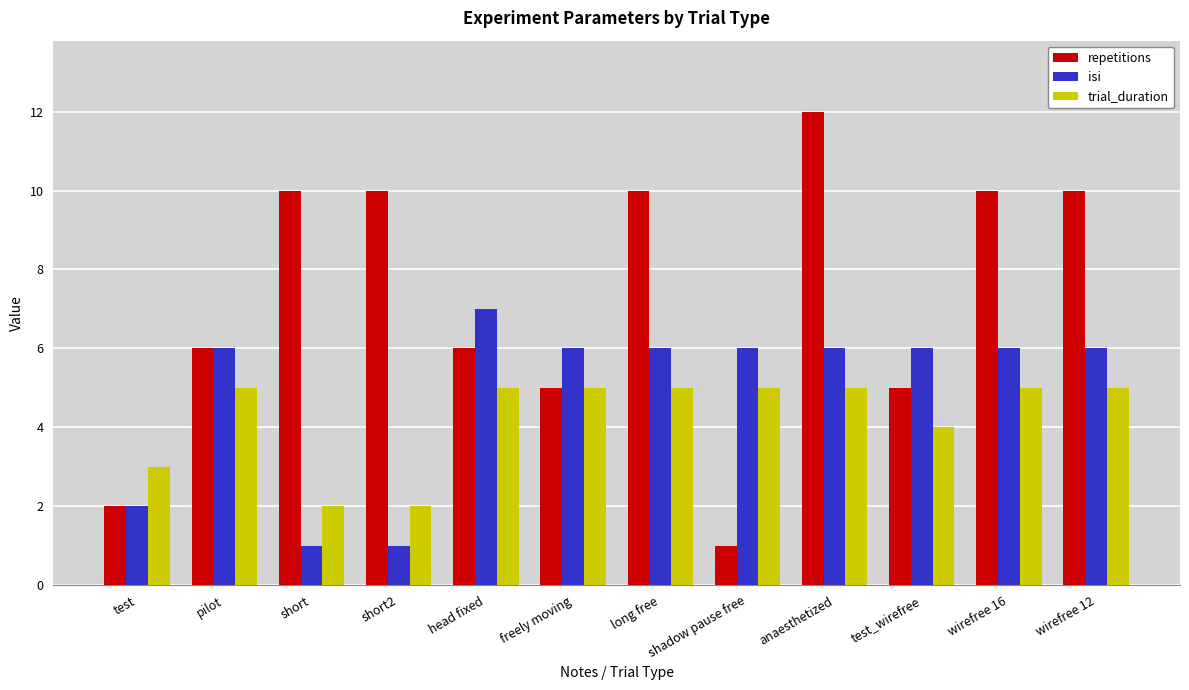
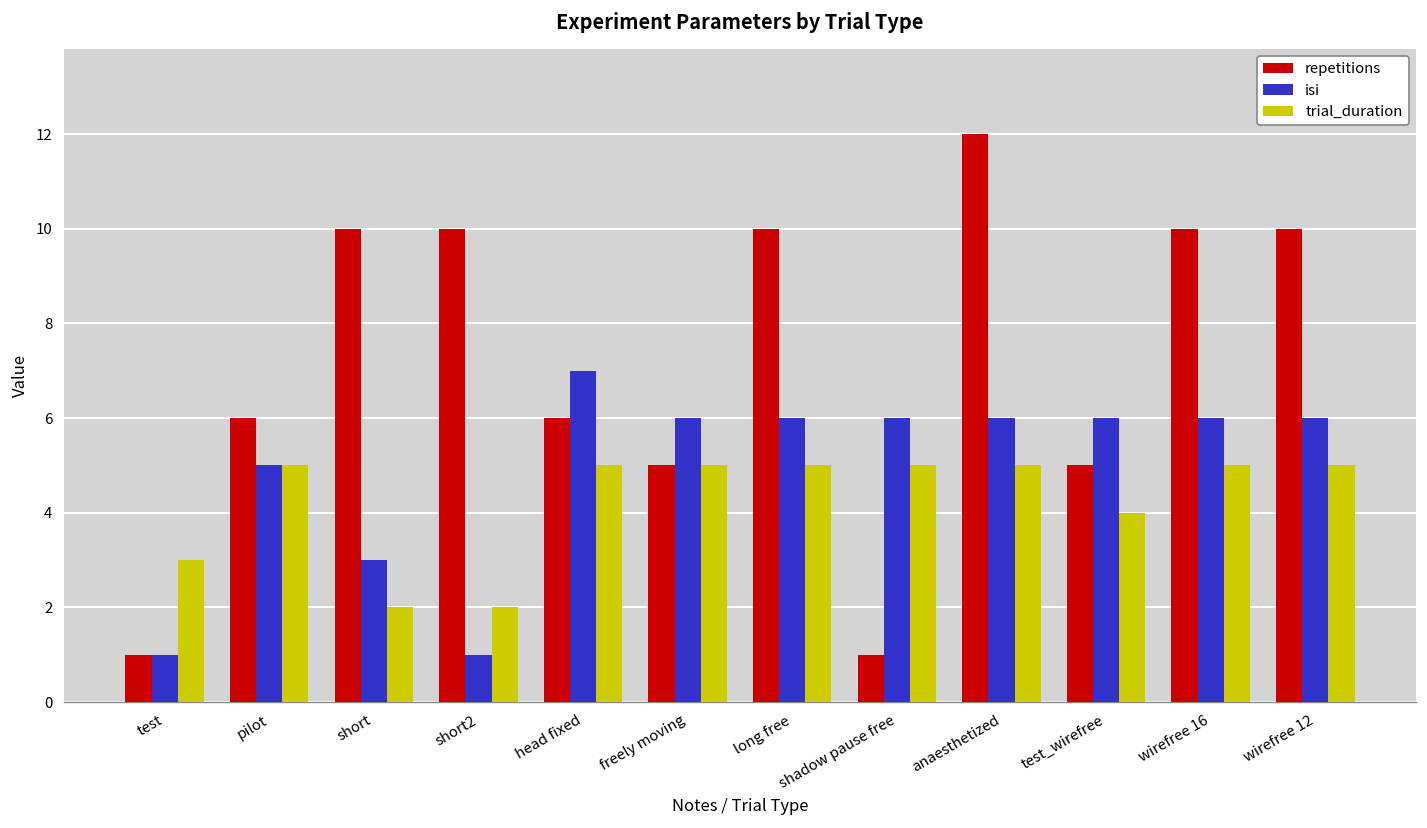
  {
    "repetitions": {
-     "test": 2,
+     "test": 1,
      "pilot": 6,
      "short": 10,
      "short2": 10,
      "head fixed": 6,
      "freely moving": 5,
      "long free": 10,
      "shadow pause free": 1,
      "anaesthetized": 12,
      "test_wirefree": 5,
      "wirefree 16": 10,
      "wirefree 12": 10
    },
    "isi": {
-     "test": 2,
-     "pilot": 6,
-     "short": 1,
+     "test": 1,
+     "pilot": 5,
+     "short": 3,
      "short2": 1,
      "head fixed": 7,
      "freely moving": 6,
      "long free": 6,
      "shadow pause free": 6,
      "anaesthetized": 6,
      "test_wirefree": 6,
      "wirefree 16": 6,
      "wirefree 12": 6
    },
    "trial_duration": {
      "test": 3,
      "pilot": 5,
      "short": 2,
      "short2": 2,
      "head fixed": 5,
      "freely moving": 5,
      "long free": 5,
      "shadow pause free": 5,
      "anaesthetized": 5,
      "test_wirefree": 4,
      "wirefree 16": 5,
      "wirefree 12": 5
    }
  }
